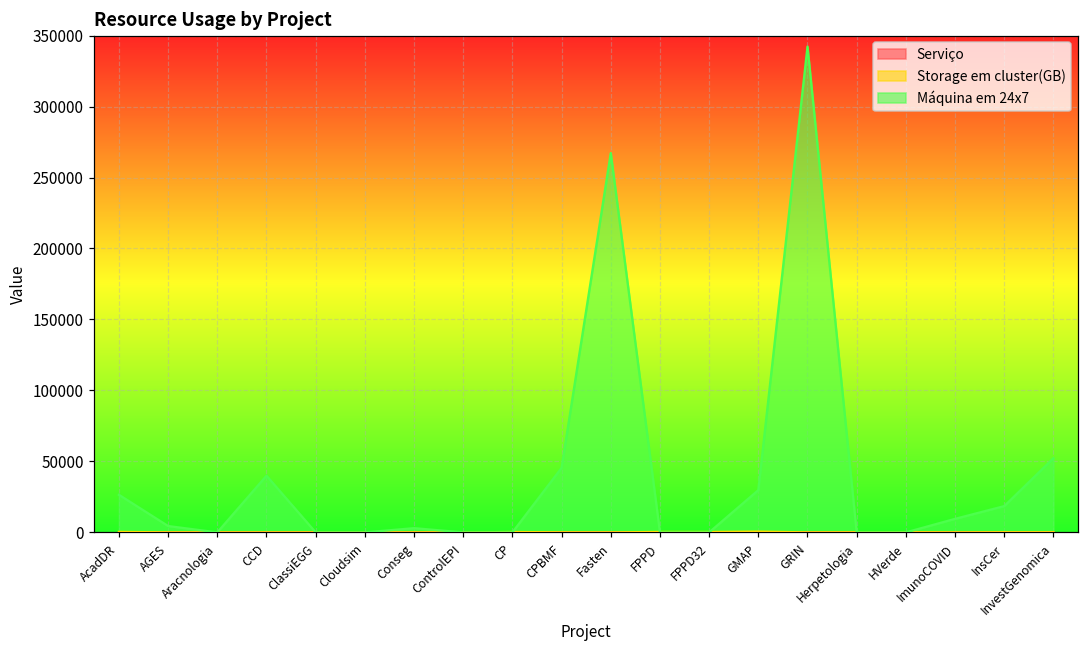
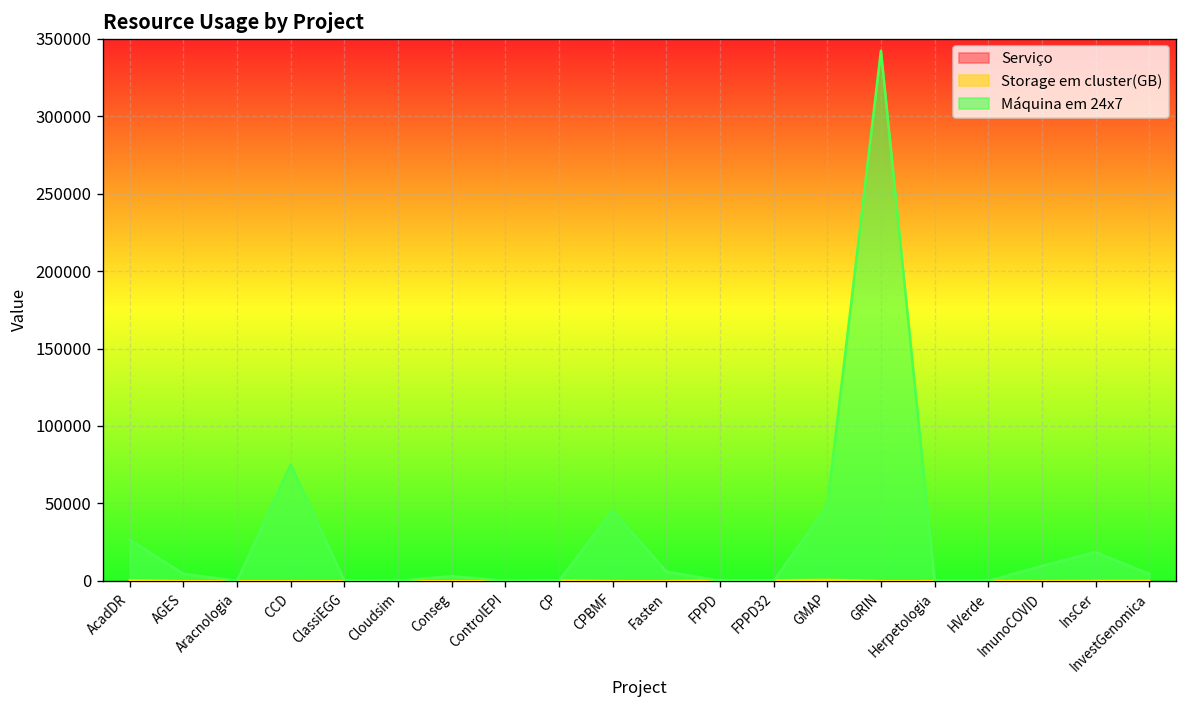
  {
    "Máquina em 24x7": {
      "AcadDR": 26000,
      "AGES": 4000,
-     "CCD": 40000,
+     "CCD": 75000,
      "Conseg": 3000,
      "CPBMF": 45000,
-     "Fasten": 267000,
-     "GMAP": 30000,
+     "Fasten": 6000,
+     "GMAP": 48000,
      "GRIN": 342000,
      "ImunoCOVID": 10000,
      "InsCer": 19000,
-     "InvestGenomica": 52000
+     "InvestGenomica": 4000
    }
  }
